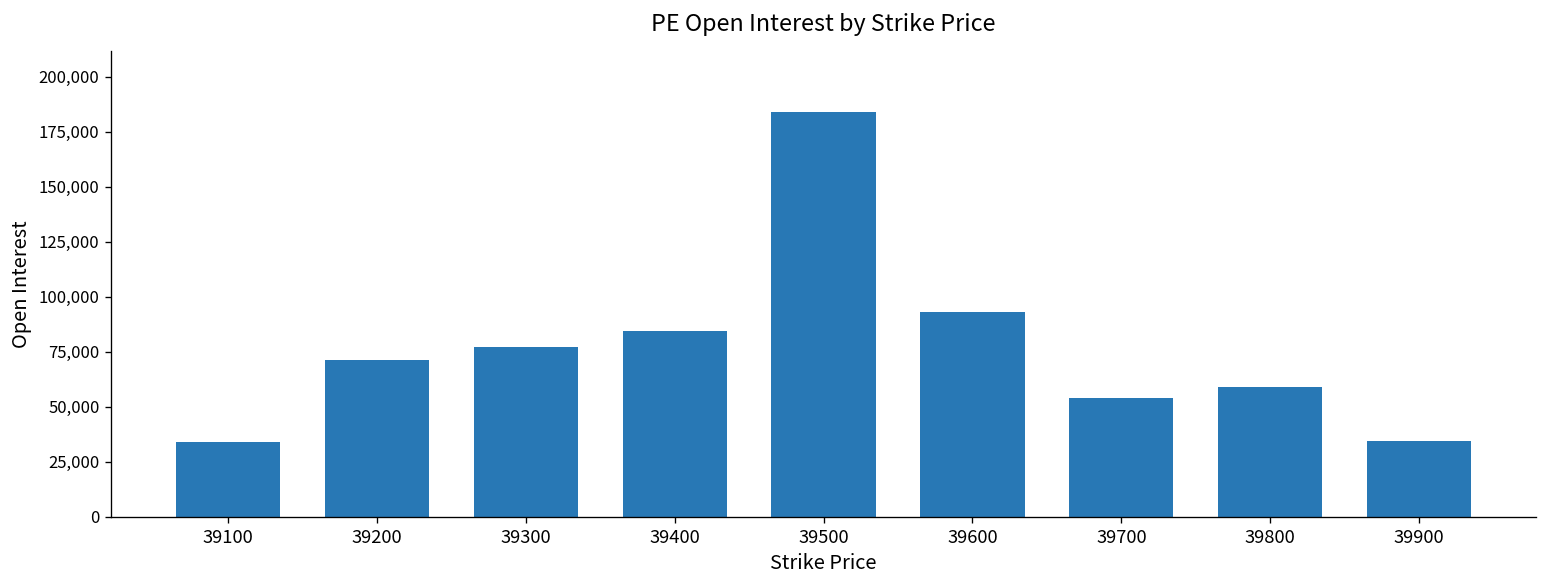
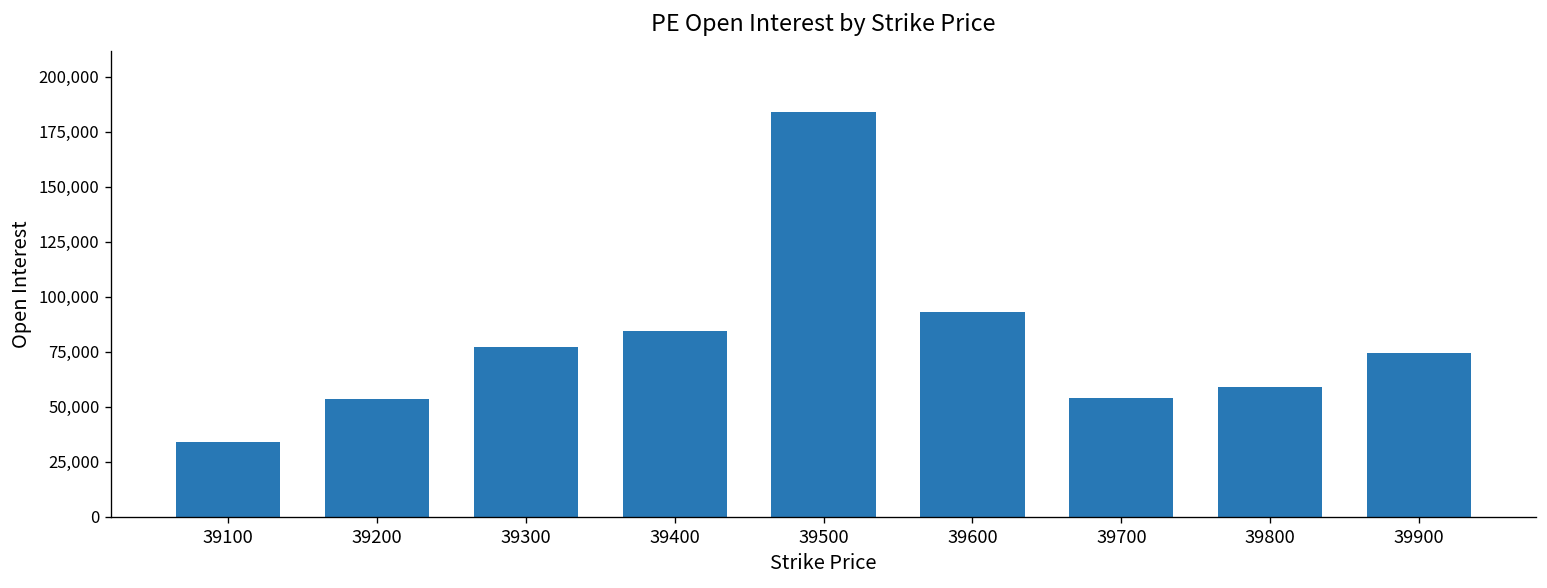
  {
    "39100": "34,000",
-   "39200": "71,000",
+   "39200": "53,000",
    "39300": "77,000",
    "39400": "84,000",
    "39500": "184,000",
    "39600": "93,000",
    "39700": "54,000",
    "39800": "59,000",
-   "39900": "34,000"
+   "39900": "74,000"
  }
